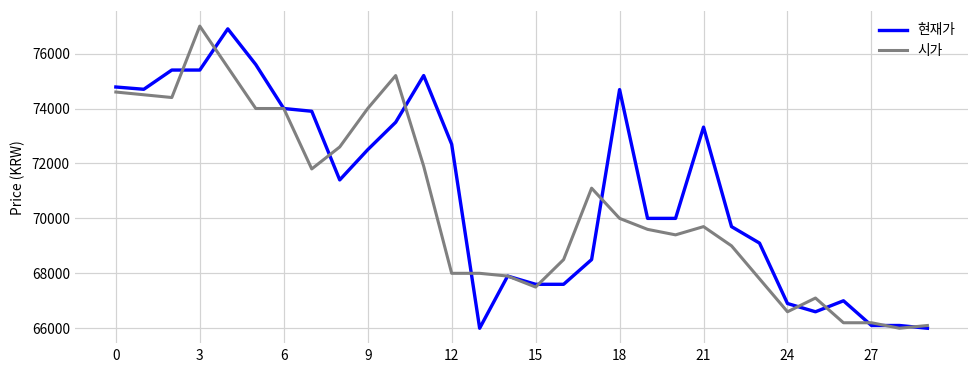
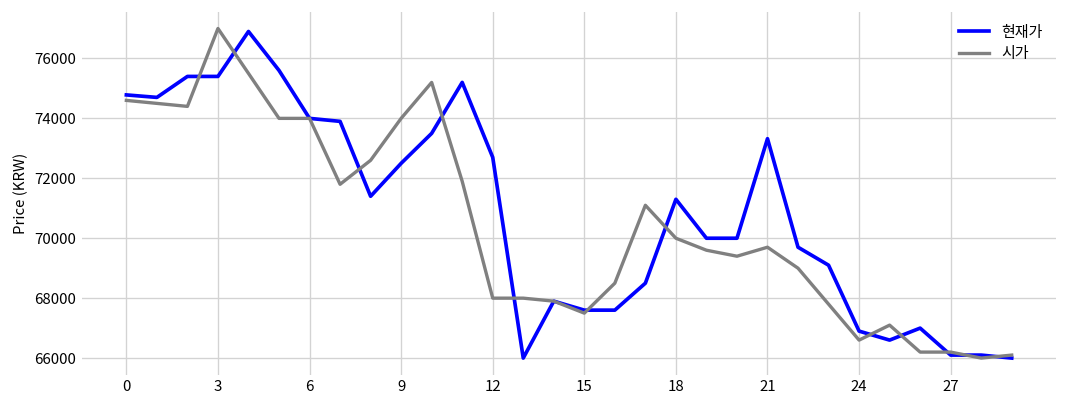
  {
    "현재가": {
      "0": 74800,
      "3": 75400,
      "9": 72500,
      "12": 72700,
-     "18": 74700,
+     "18": 71300,
      "21": 73300,
      "24": 66900
    },
    "시가": {
      "0": 74600,
      "3": 77000,
      "9": 74000,
      "12": 68000,
      "18": 70000,
      "21": 69700,
      "24": 66600
    }
  }
